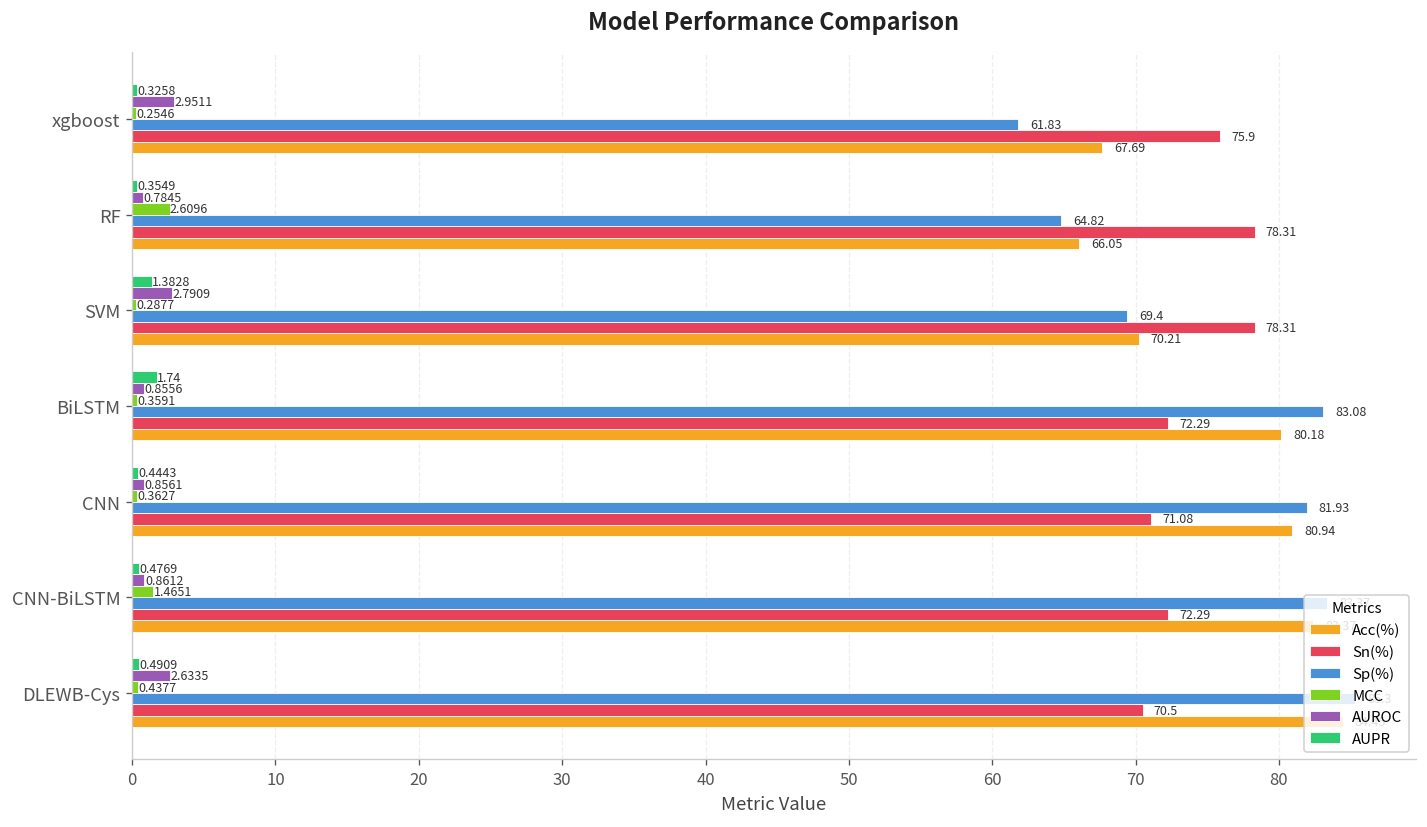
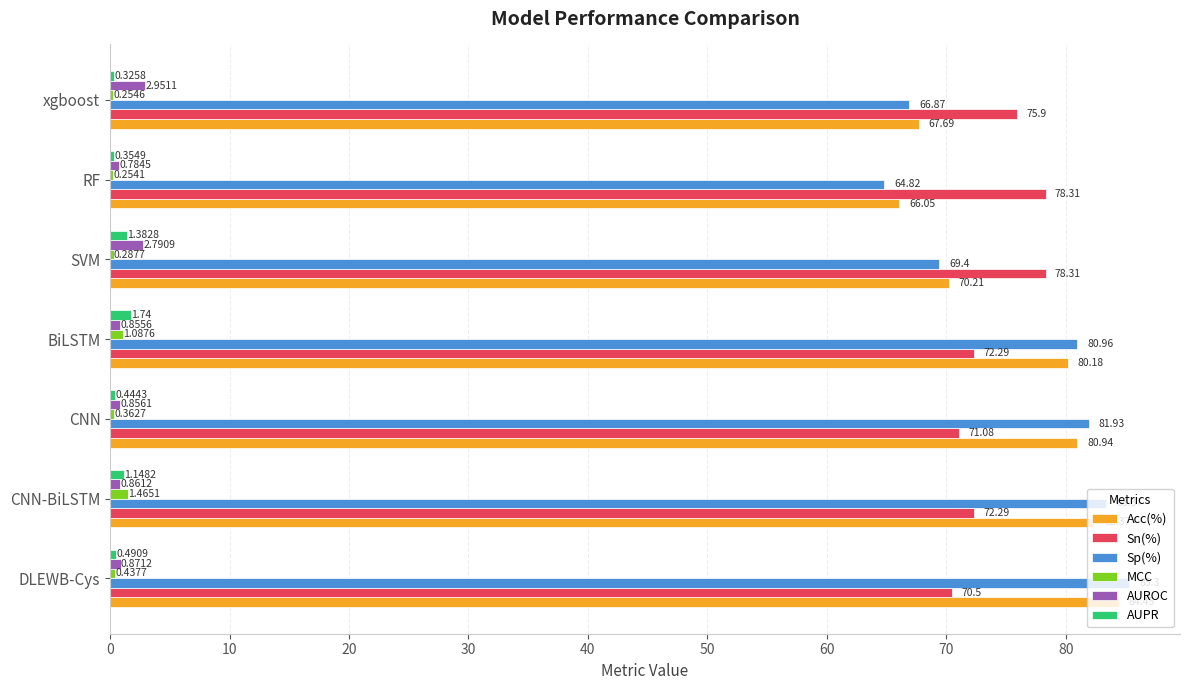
  {
    "Acc(%)": {
      "xgboost": 67.69,
      "RF": 66.05,
      "SVM": 70.21,
      "BiLSTM": 80.18,
      "CNN": 80.94
    },
    "Sn(%)": {
      "xgboost": 75.9,
      "RF": 78.31,
      "SVM": 78.31,
      "BiLSTM": 72.29,
      "CNN": 71.08,
      "CNN-BiLSTM": 72.29,
      "DLEWB-Cys": 70.5
    },
    "Sp(%)": {
-     "xgboost": 61.83,
+     "xgboost": 66.87,
      "RF": 64.82,
      "SVM": 69.4,
-     "BiLSTM": 83.08,
+     "BiLSTM": 80.96,
      "CNN": 81.93
    },
    "MCC": {
      "xgboost": 0.2546,
-     "RF": 2.6096,
+     "RF": 0.2541,
      "SVM": 0.2877,
-     "BiLSTM": 0.3591,
+     "BiLSTM": 1.0876,
      "CNN": 0.3627,
      "CNN-BiLSTM": 1.4651,
      "DLEWB-Cys": 0.4377
    },
    "AUROC": {
      "xgboost": 2.9511,
      "RF": 0.7845,
      "SVM": 2.7909,
      "BiLSTM": 0.8556,
      "CNN": 0.8561,
      "CNN-BiLSTM": 0.8612,
-     "DLEWB-Cys": 2.6335
+     "DLEWB-Cys": 0.8712
    },
    "AUPR": {
      "xgboost": 0.3258,
      "RF": 0.3549,
      "SVM": 1.3828,
      "BiLSTM": 1.74,
      "CNN": 0.4443,
-     "CNN-BiLSTM": 0.4769,
+     "CNN-BiLSTM": 1.1482,
      "DLEWB-Cys": 0.4909
    }
  }
